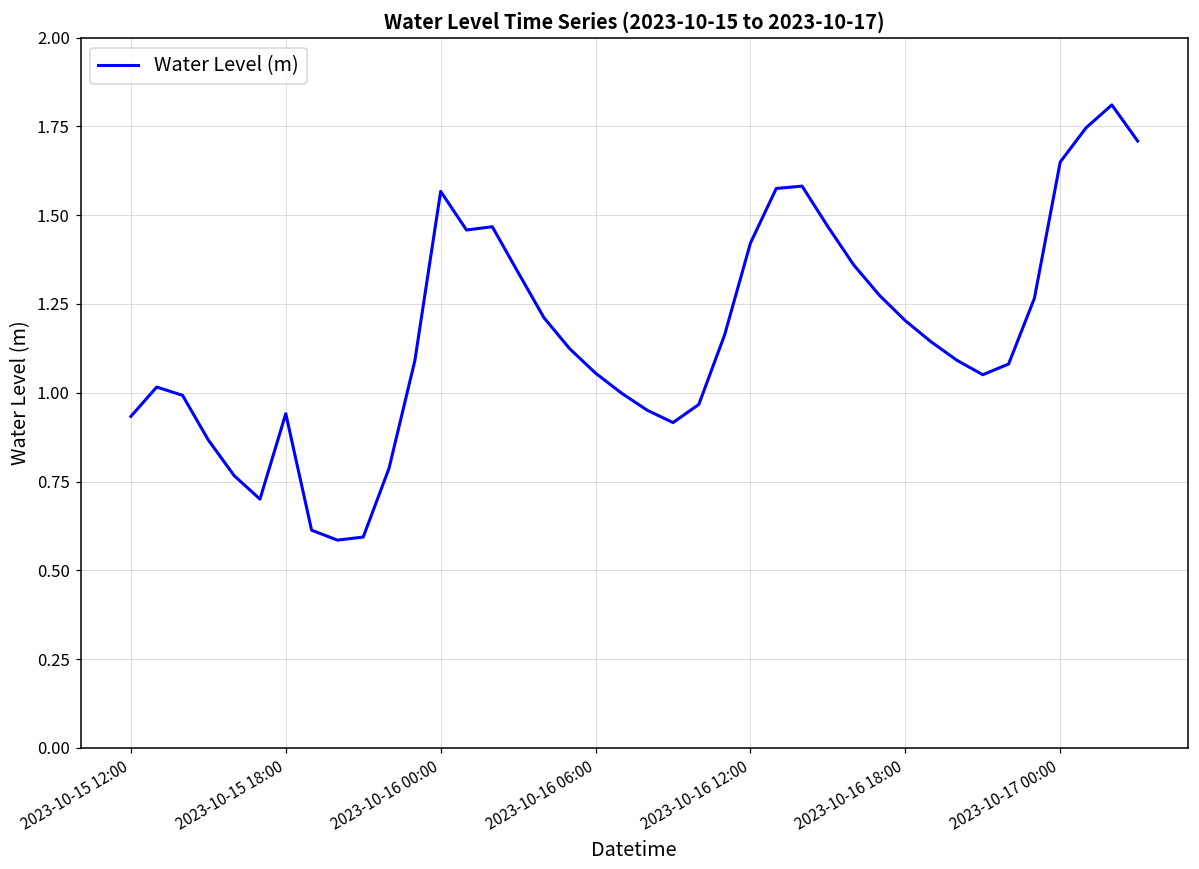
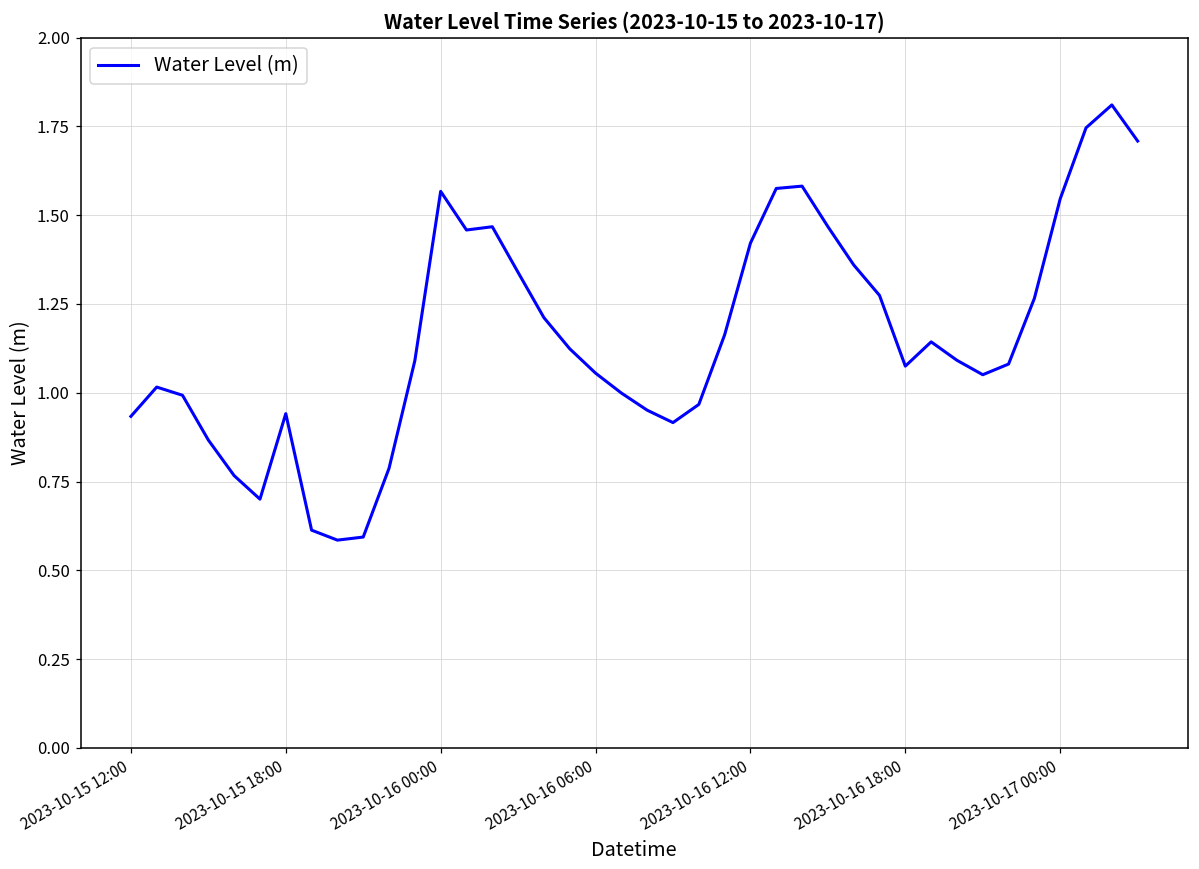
  {
    "2023-10-15 12:00": 0.93,
    "2023-10-15 18:00": 0.94,
    "2023-10-16 00:00": 1.57,
    "2023-10-16 06:00": 1.06,
    "2023-10-16 12:00": 1.42,
-   "2023-10-16 18:00": 1.20,
-   "2023-10-17 00:00": 1.65
+   "2023-10-16 18:00": 1.07,
+   "2023-10-17 00:00": 1.55
  }
